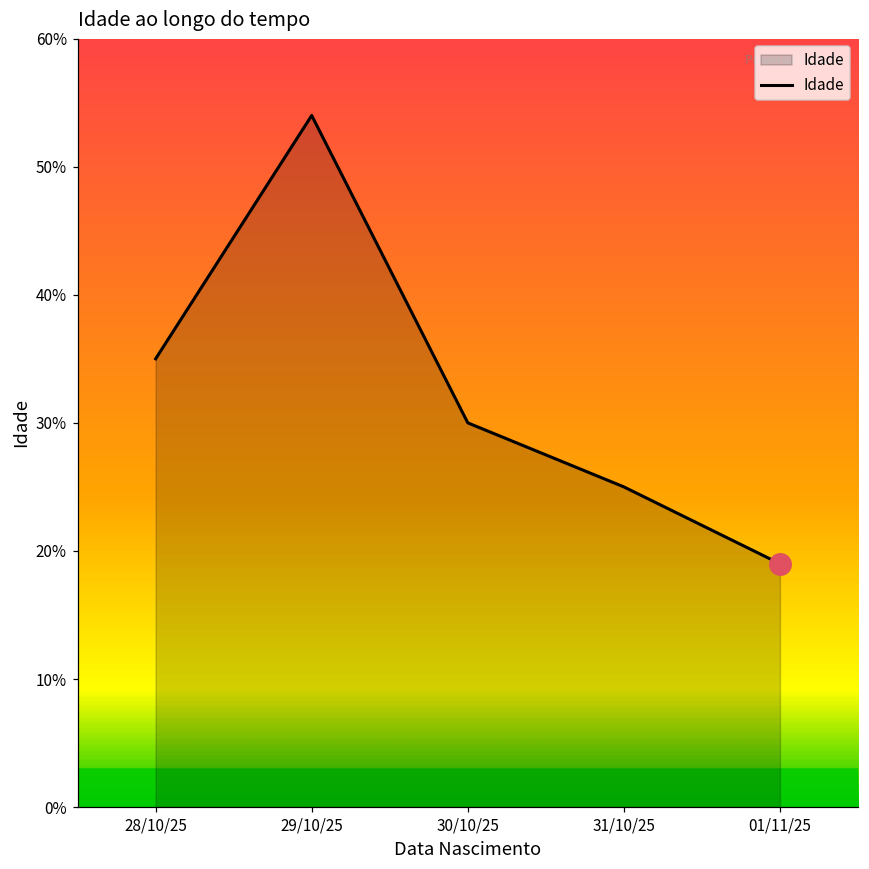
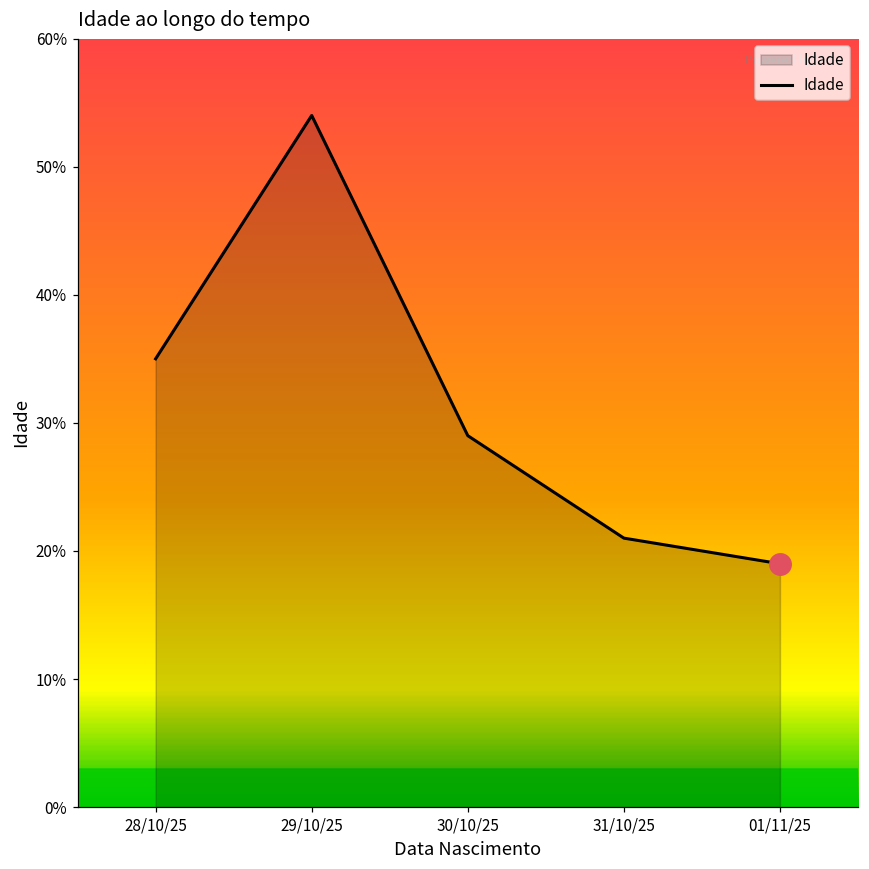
  {
    "Idade": {
      "28/10/25": "35%",
      "29/10/25": "54%",
-     "30/10/25": "30%",
-     "31/10/25": "25%"
+     "30/10/25": "29%",
+     "31/10/25": "21%"
    }
  }
